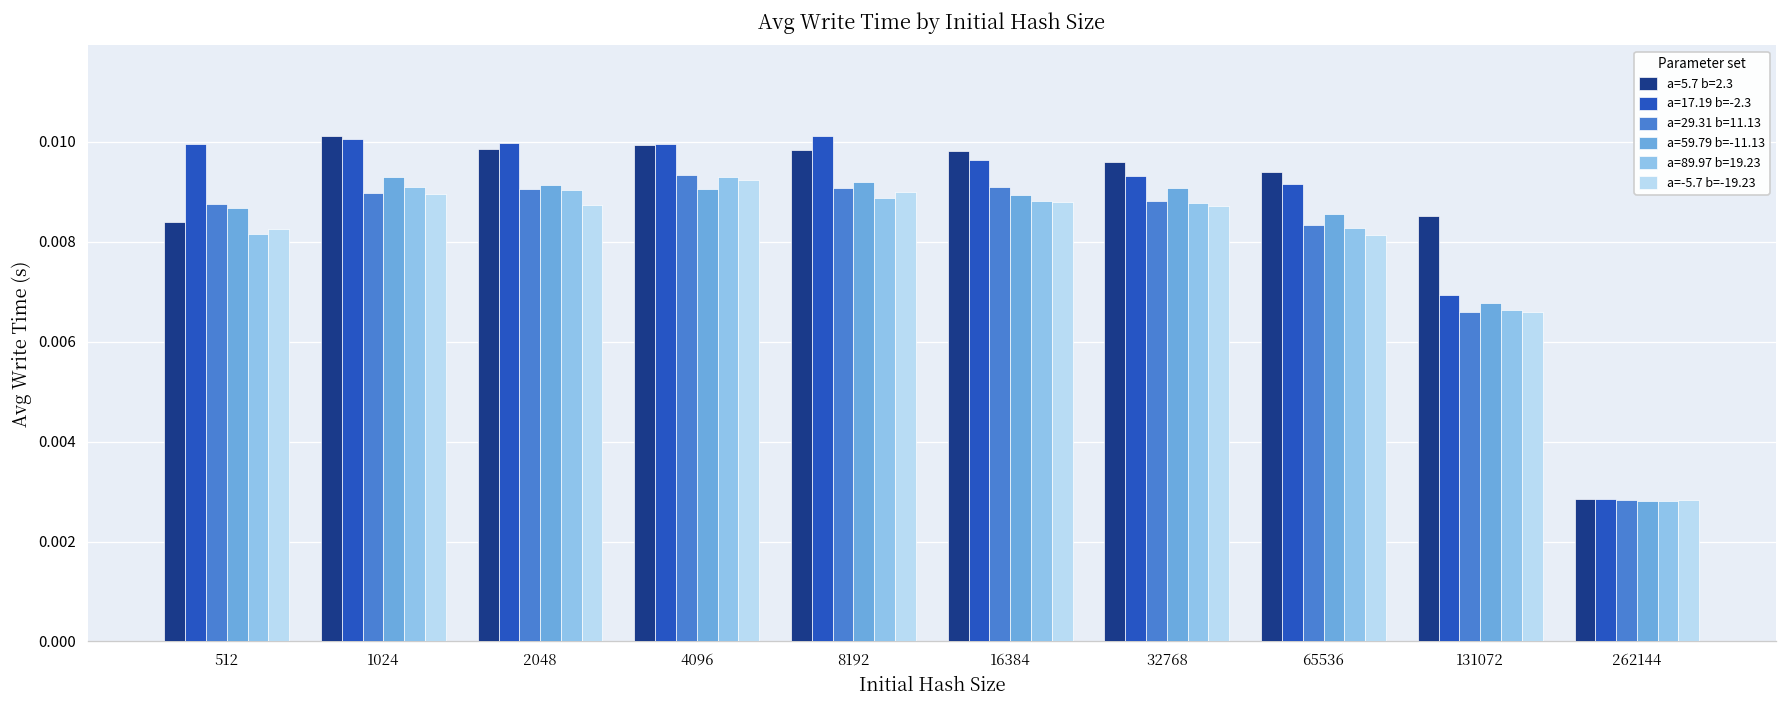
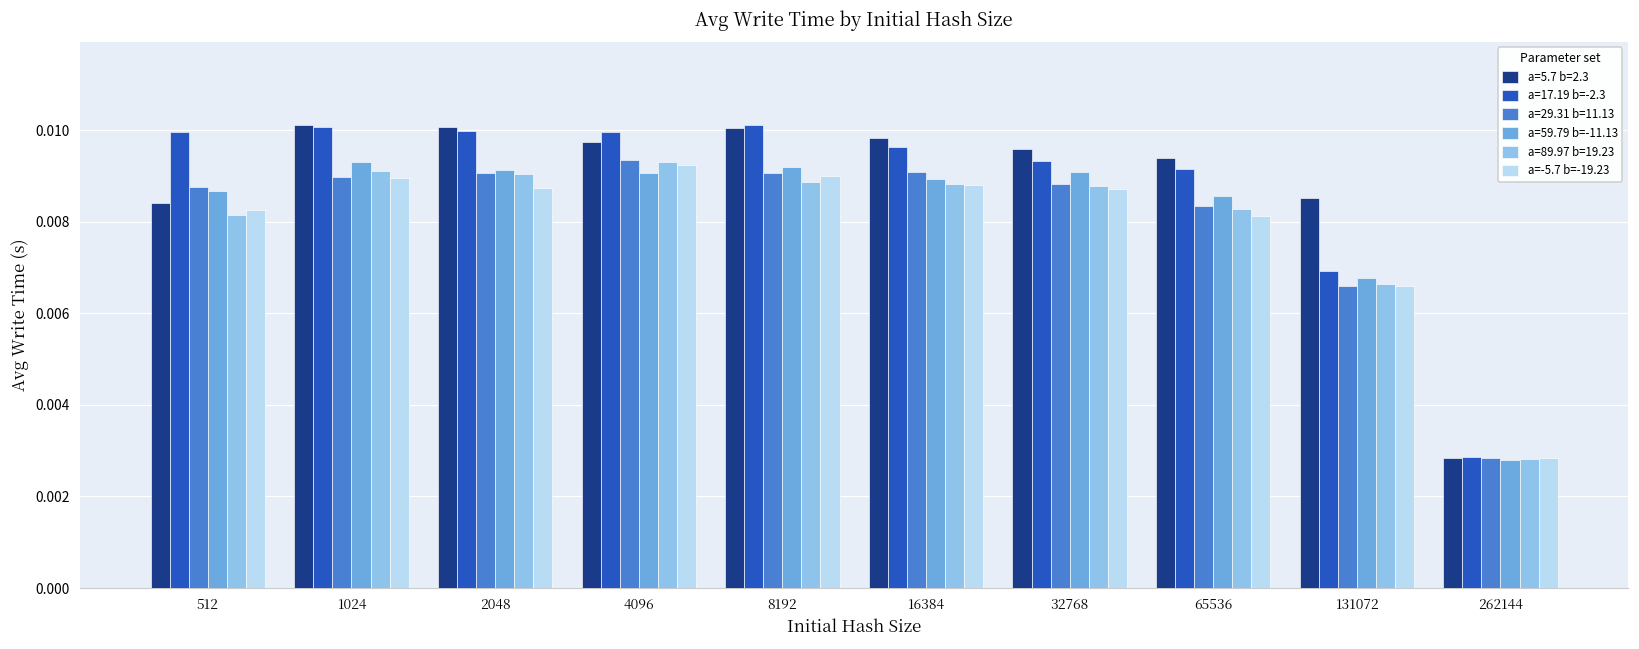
  {
    "a=5.7 b=2.3": {
      "512": 0.0084,
      "1024": 0.0101,
-     "2048": 0.0098,
-     "4096": 0.0099,
-     "8192": 0.0098,
+     "2048": 0.0101,
+     "4096": 0.0097,
+     "8192": 0.0100,
      "16384": 0.0098,
      "32768": 0.0096,
      "65536": 0.0094,
      "131072": 0.0085,
      "262144": 0.0028
    }
  }
